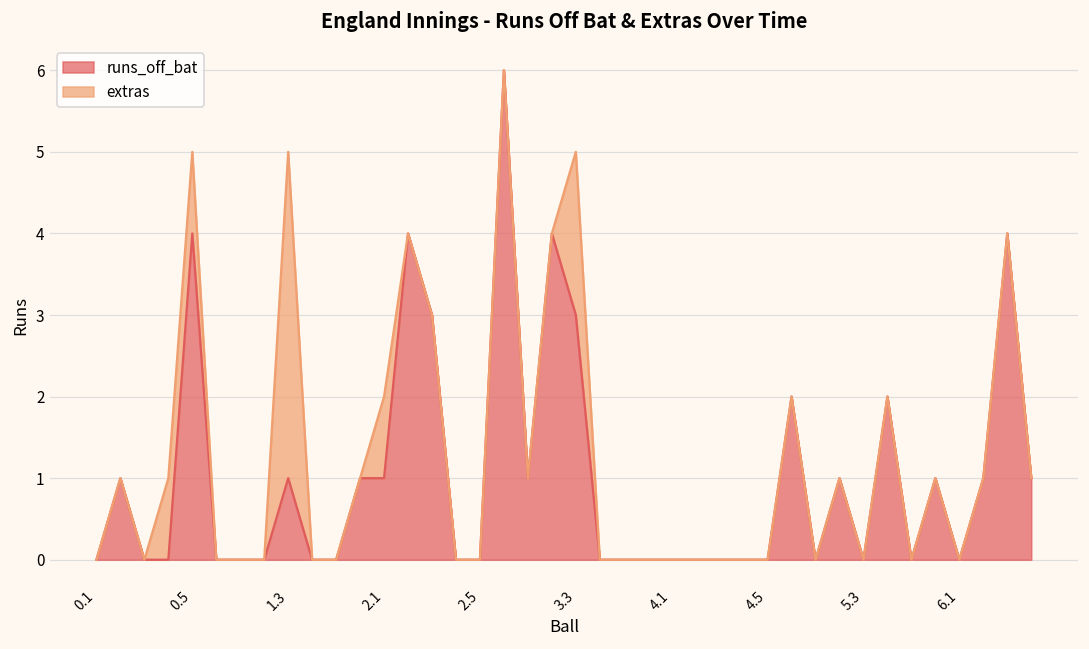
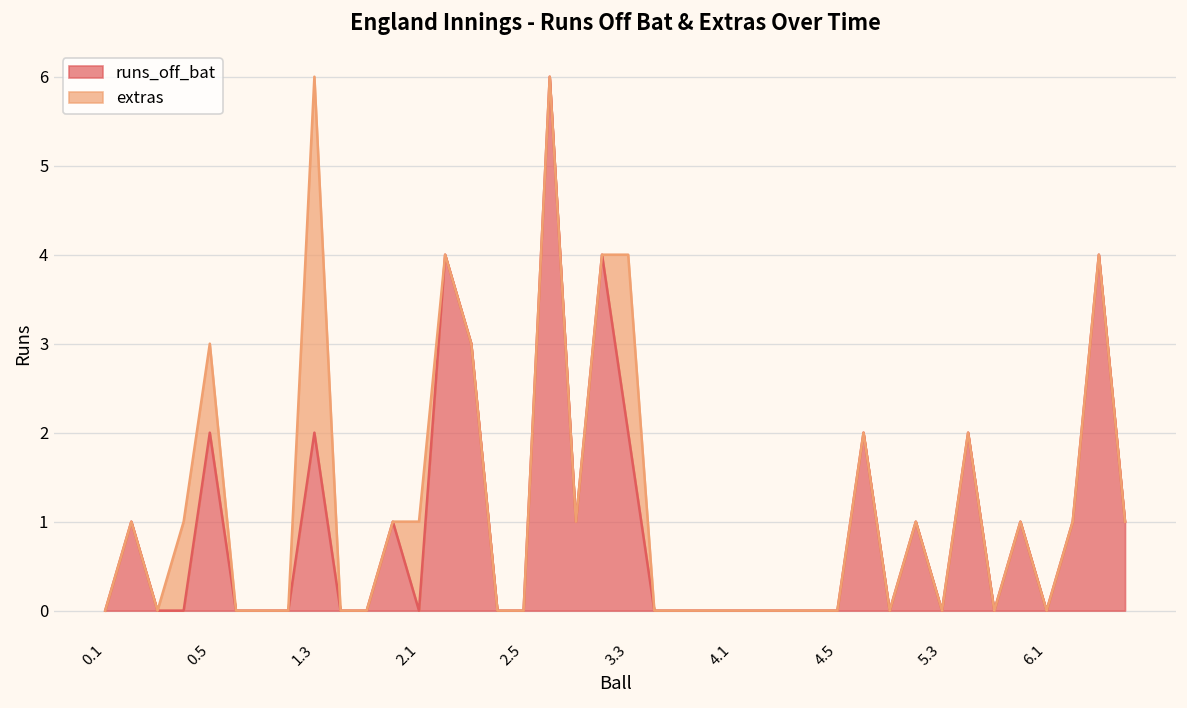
  {
    "runs_off_bat": {
-     "0.5": 4,
-     "1.3": 1,
-     "2.1": 1,
-     "3.3": 3
+     "0.5": 2,
+     "1.3": 2,
+     "2.1": 0,
+     "3.3": 2
    }
  }
